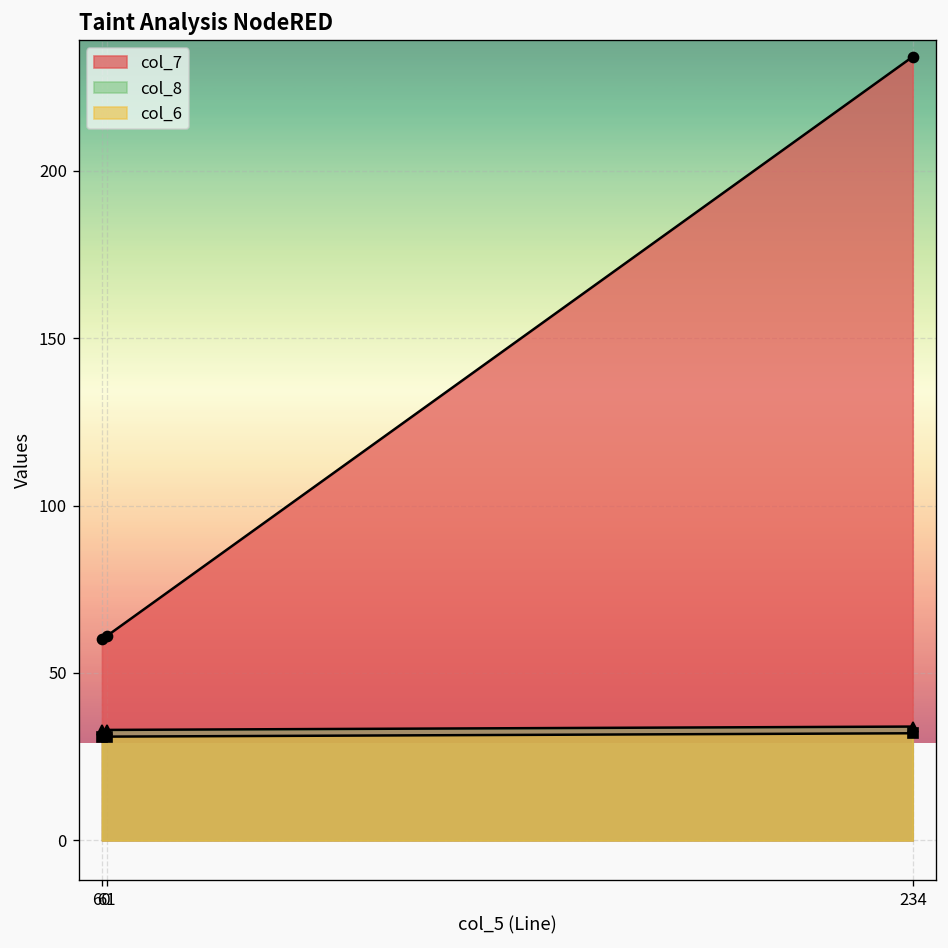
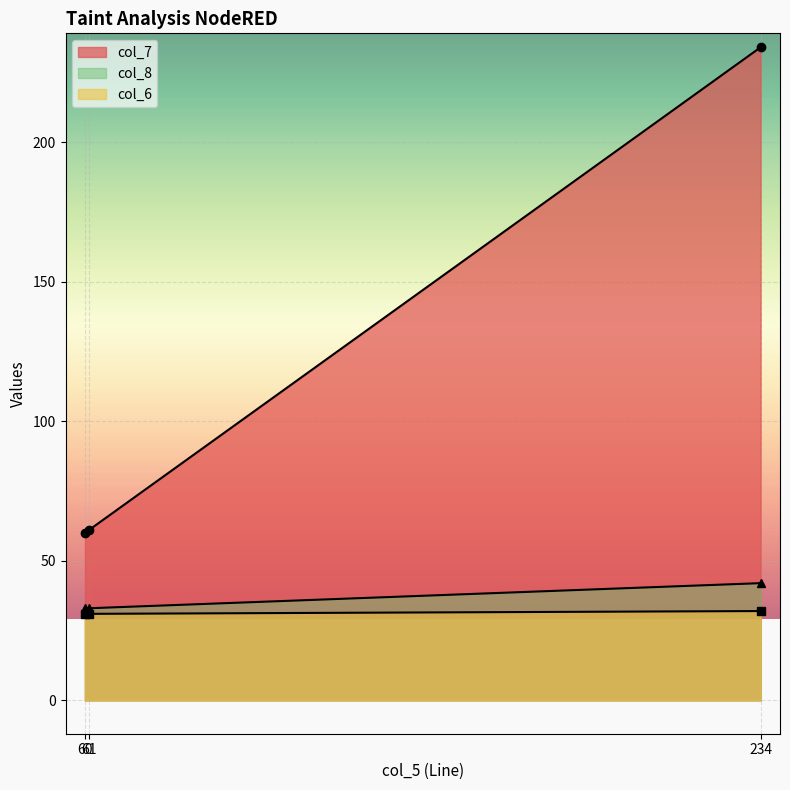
  {
    "col_7": {
      "234": 234
    },
    "col_8": {
-     "234": 34
+     "234": 42
    },
    "col_6": {
      "234": 32
    }
  }
